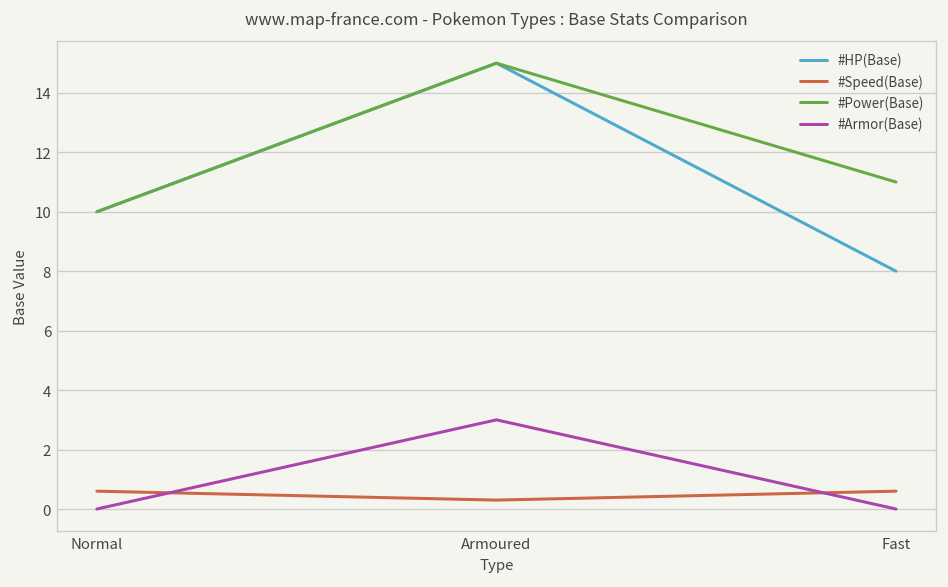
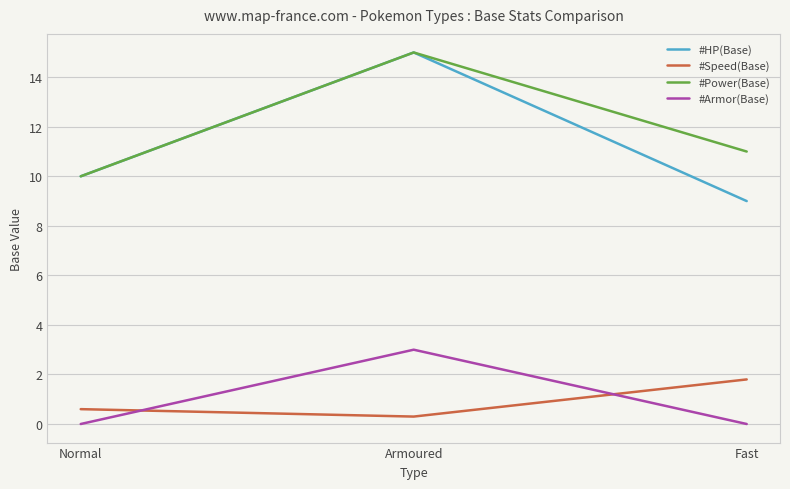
  {
    "#HP(Base)": {
-     "Fast": 8
+     "Fast": 9
    },
    "#Speed(Base)": {
      "Normal": 0.6,
      "Armoured": 0.3,
-     "Fast": 0.6
+     "Fast": 1.8
    },
    "#Power(Base)": {
      "Fast": 11.0
    },
    "#Armor(Base)": {
      "Normal": 0.0,
      "Armoured": 3.0,
      "Fast": 0.0
    }
  }
